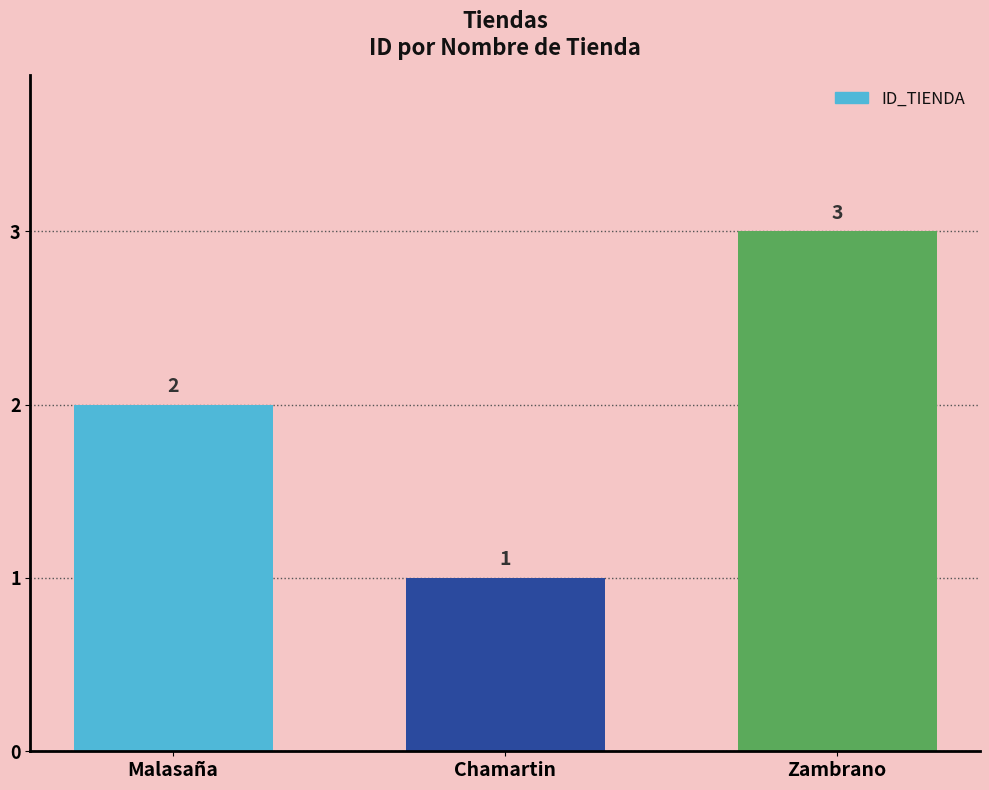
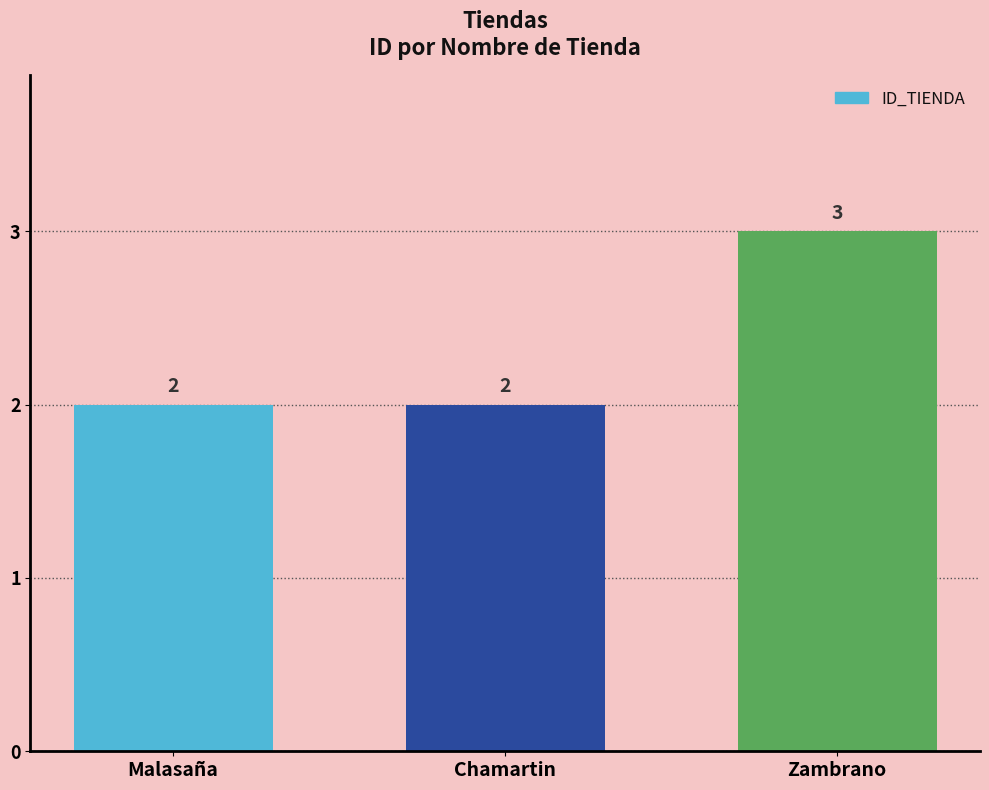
  {
    "Malasaña": 2,
-   "Chamartin": 1,
+   "Chamartin": 2,
    "Zambrano": 3
  }
